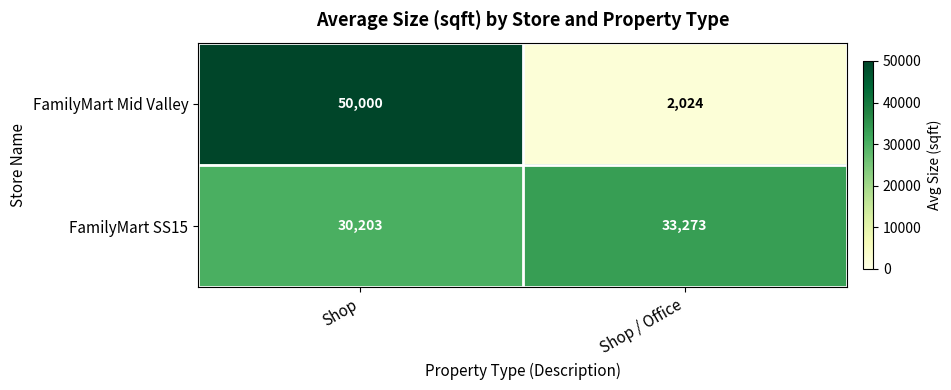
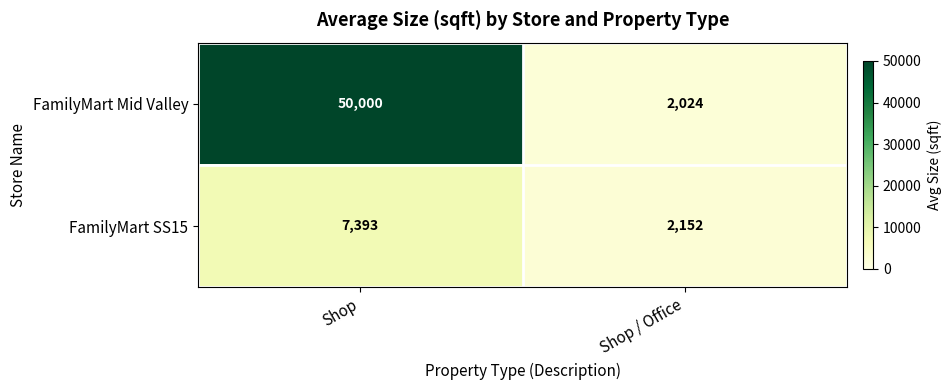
  {
    "FamilyMart Mid Valley": {
      "Shop": "50,000",
      "Shop / Office": "2,024"
    },
    "FamilyMart SS15": {
-     "Shop": "30,203",
-     "Shop / Office": "33,273"
+     "Shop": "7,393",
+     "Shop / Office": "2,152"
    }
  }
